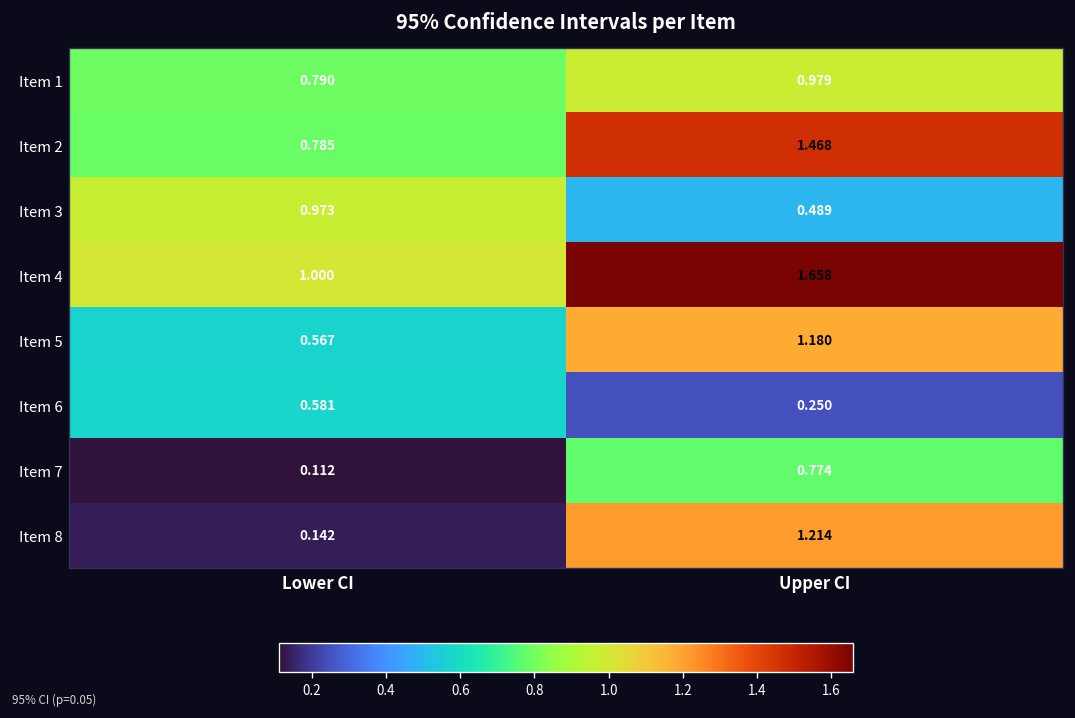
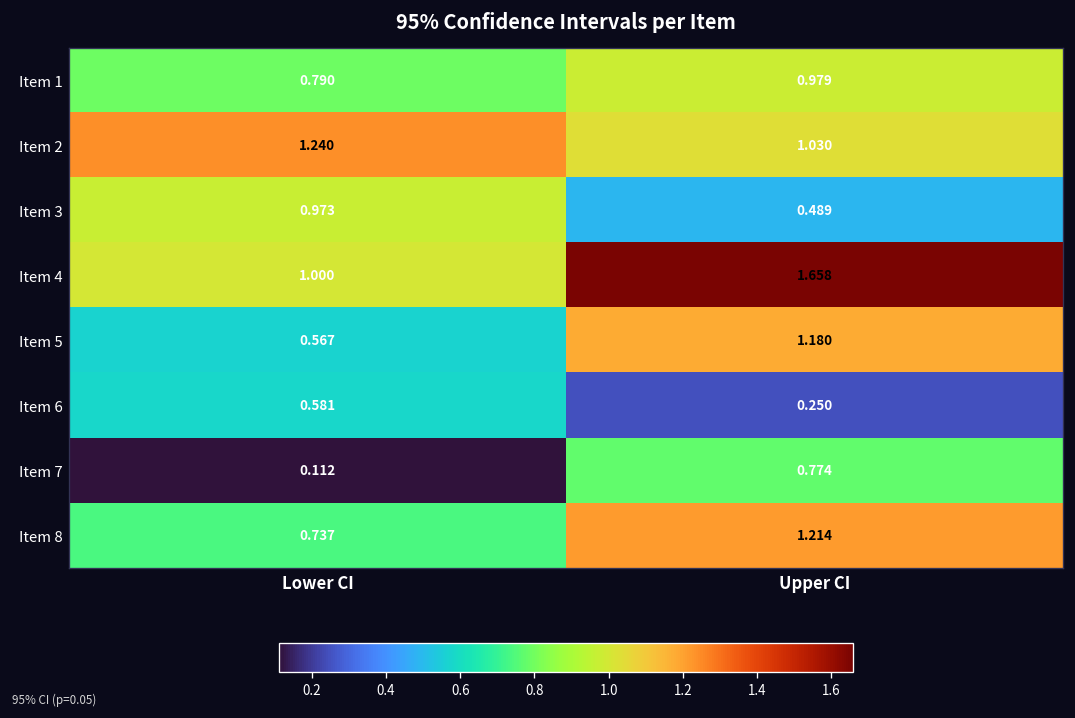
  {
    "Item 1": {
      "Lower CI": 0.790,
      "Upper CI": 0.979
    },
    "Item 2": {
-     "Lower CI": 0.785,
-     "Upper CI": 1.468
+     "Lower CI": 1.240,
+     "Upper CI": 1.030
    },
    "Item 3": {
      "Lower CI": 0.973,
      "Upper CI": 0.489
    },
    "Item 4": {
      "Lower CI": 1.000,
      "Upper CI": 1.658
    },
    "Item 5": {
      "Lower CI": 0.567,
      "Upper CI": 1.180
    },
    "Item 6": {
      "Lower CI": 0.581,
      "Upper CI": 0.250
    },
    "Item 7": {
      "Lower CI": 0.112,
      "Upper CI": 0.774
    },
    "Item 8": {
-     "Lower CI": 0.142,
+     "Lower CI": 0.737,
      "Upper CI": 1.214
    }
  }
